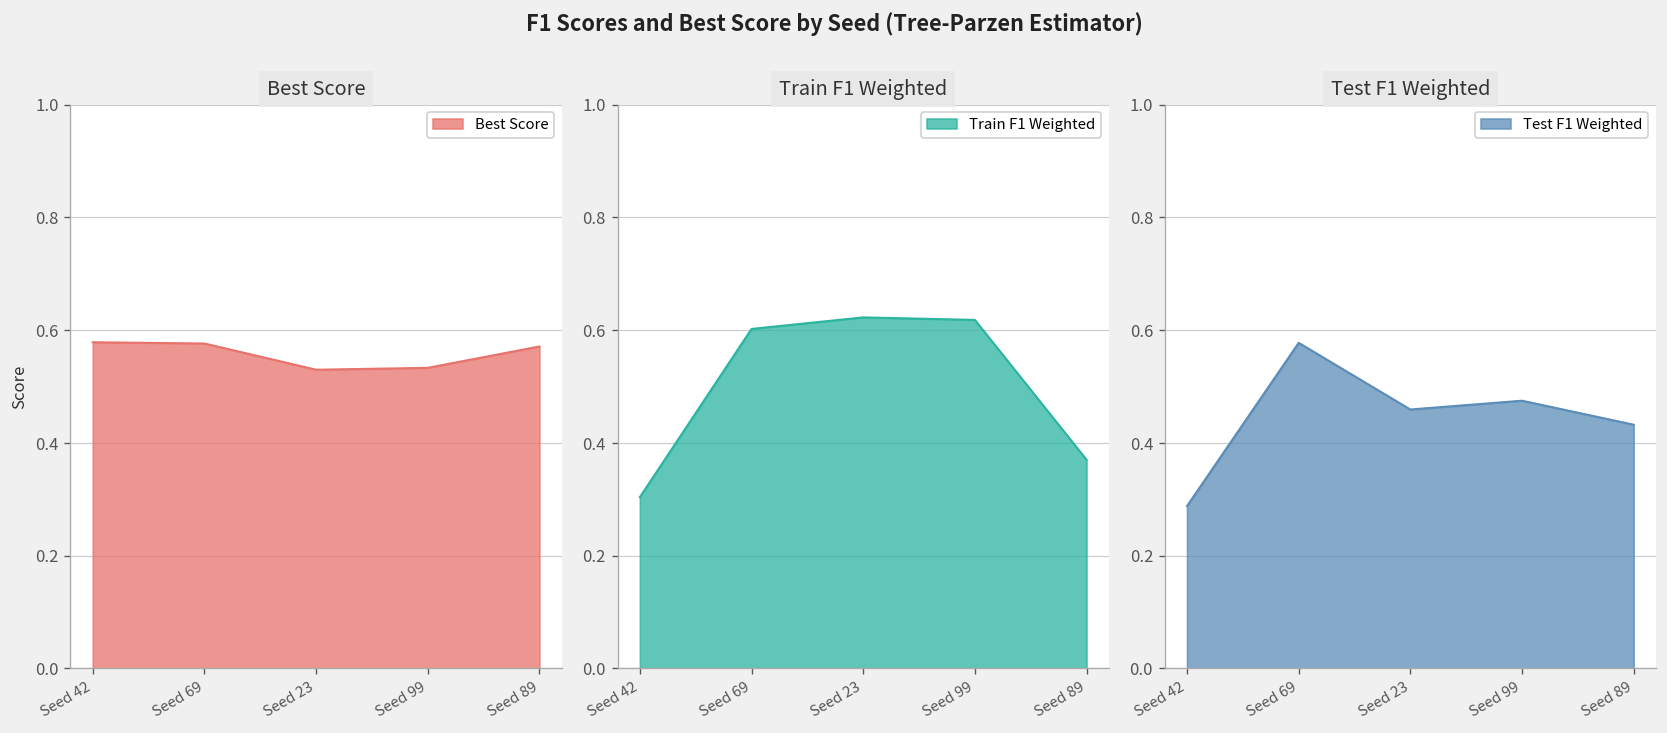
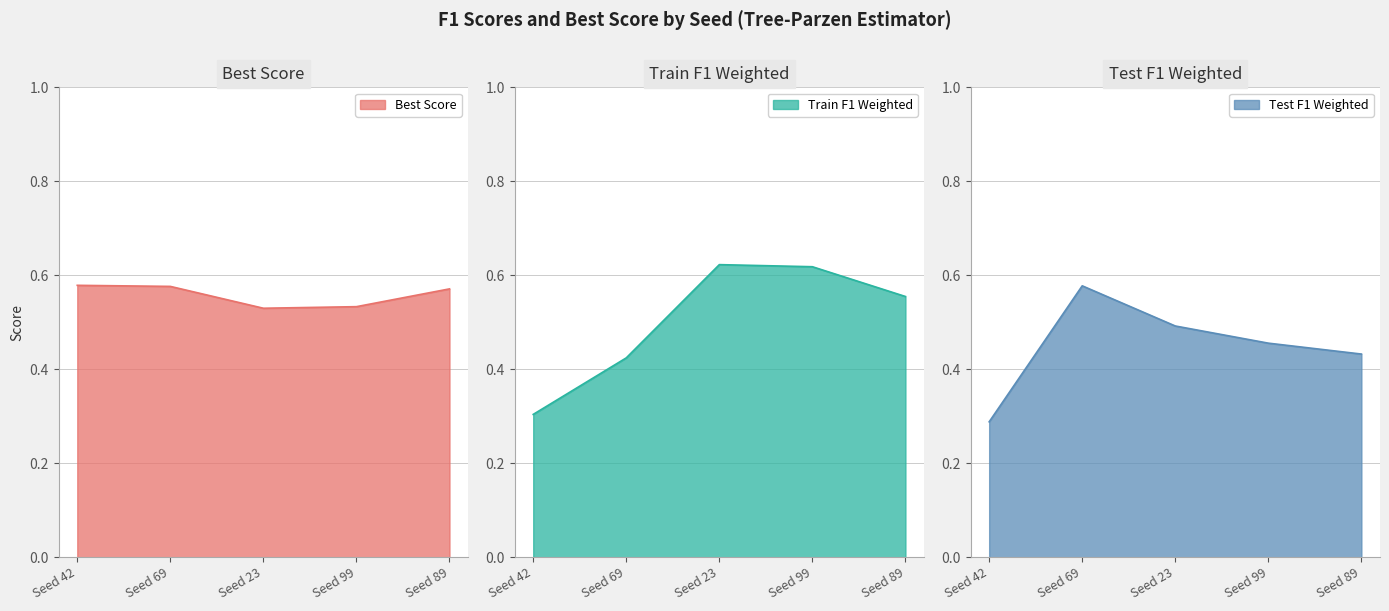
  {
    "Best Score": {
      "Seed 42": 0.58,
      "Seed 69": 0.58,
      "Seed 23": 0.53,
      "Seed 99": 0.53,
      "Seed 89": 0.57
    },
    "Train F1 Weighted": {
      "Seed 42": 0.30,
-     "Seed 69": 0.60,
+     "Seed 69": 0.42,
      "Seed 23": 0.62,
      "Seed 99": 0.62,
-     "Seed 89": 0.37
+     "Seed 89": 0.55
    },
    "Test F1 Weighted": {
      "Seed 42": 0.29,
      "Seed 69": 0.58,
-     "Seed 23": 0.46,
-     "Seed 99": 0.47,
+     "Seed 23": 0.49,
+     "Seed 99": 0.46,
      "Seed 89": 0.43
    }
  }
